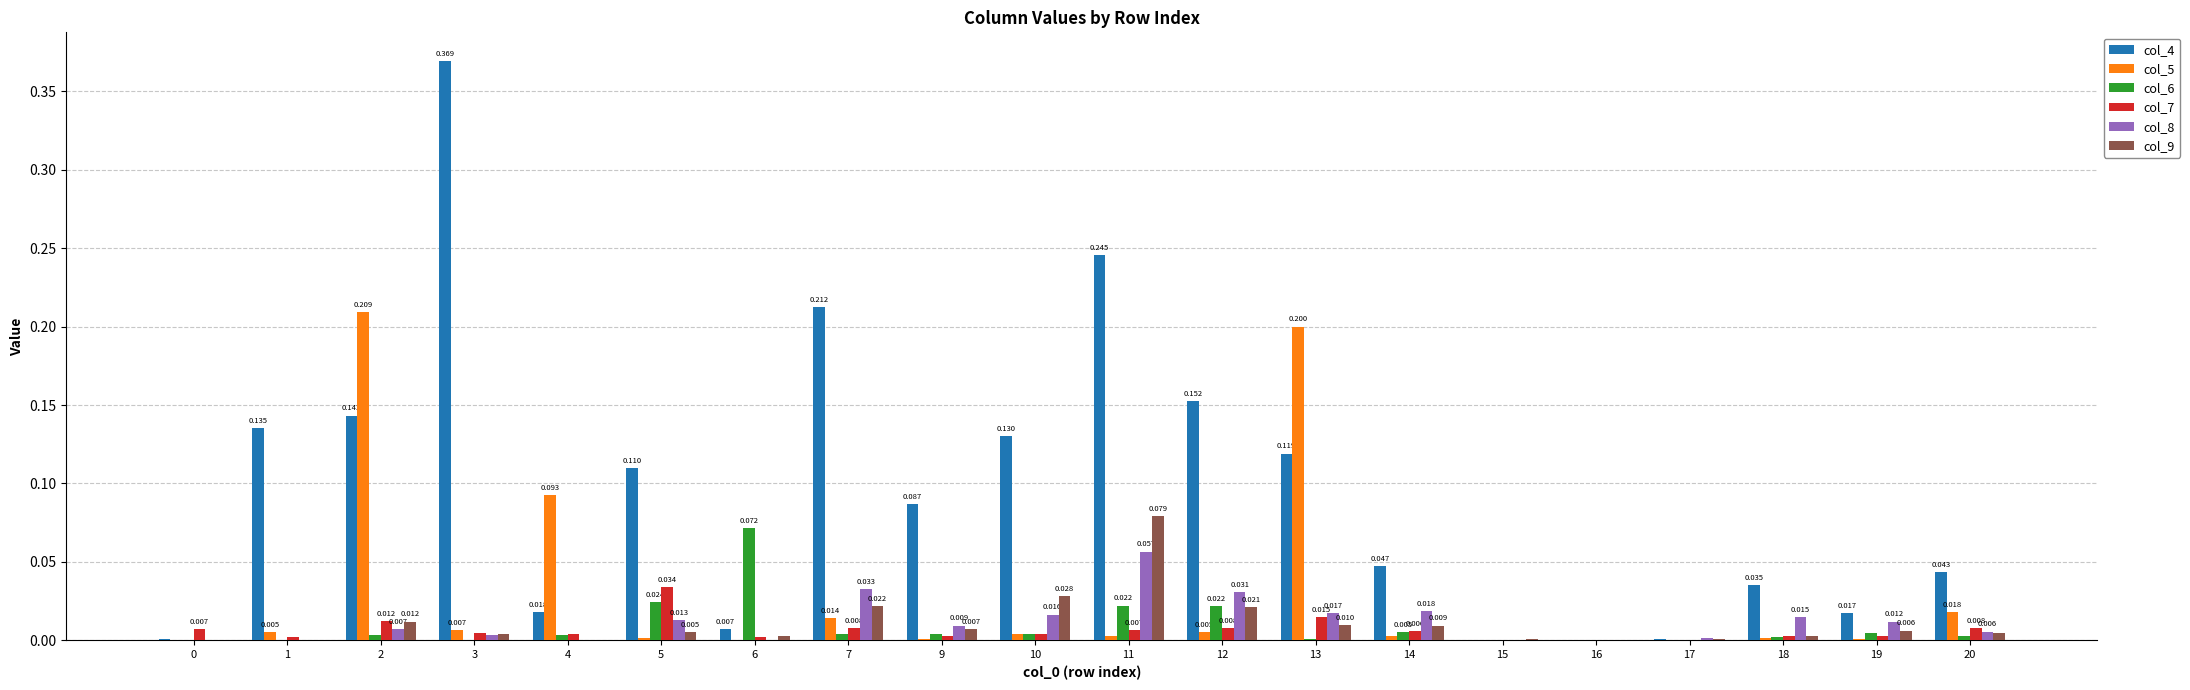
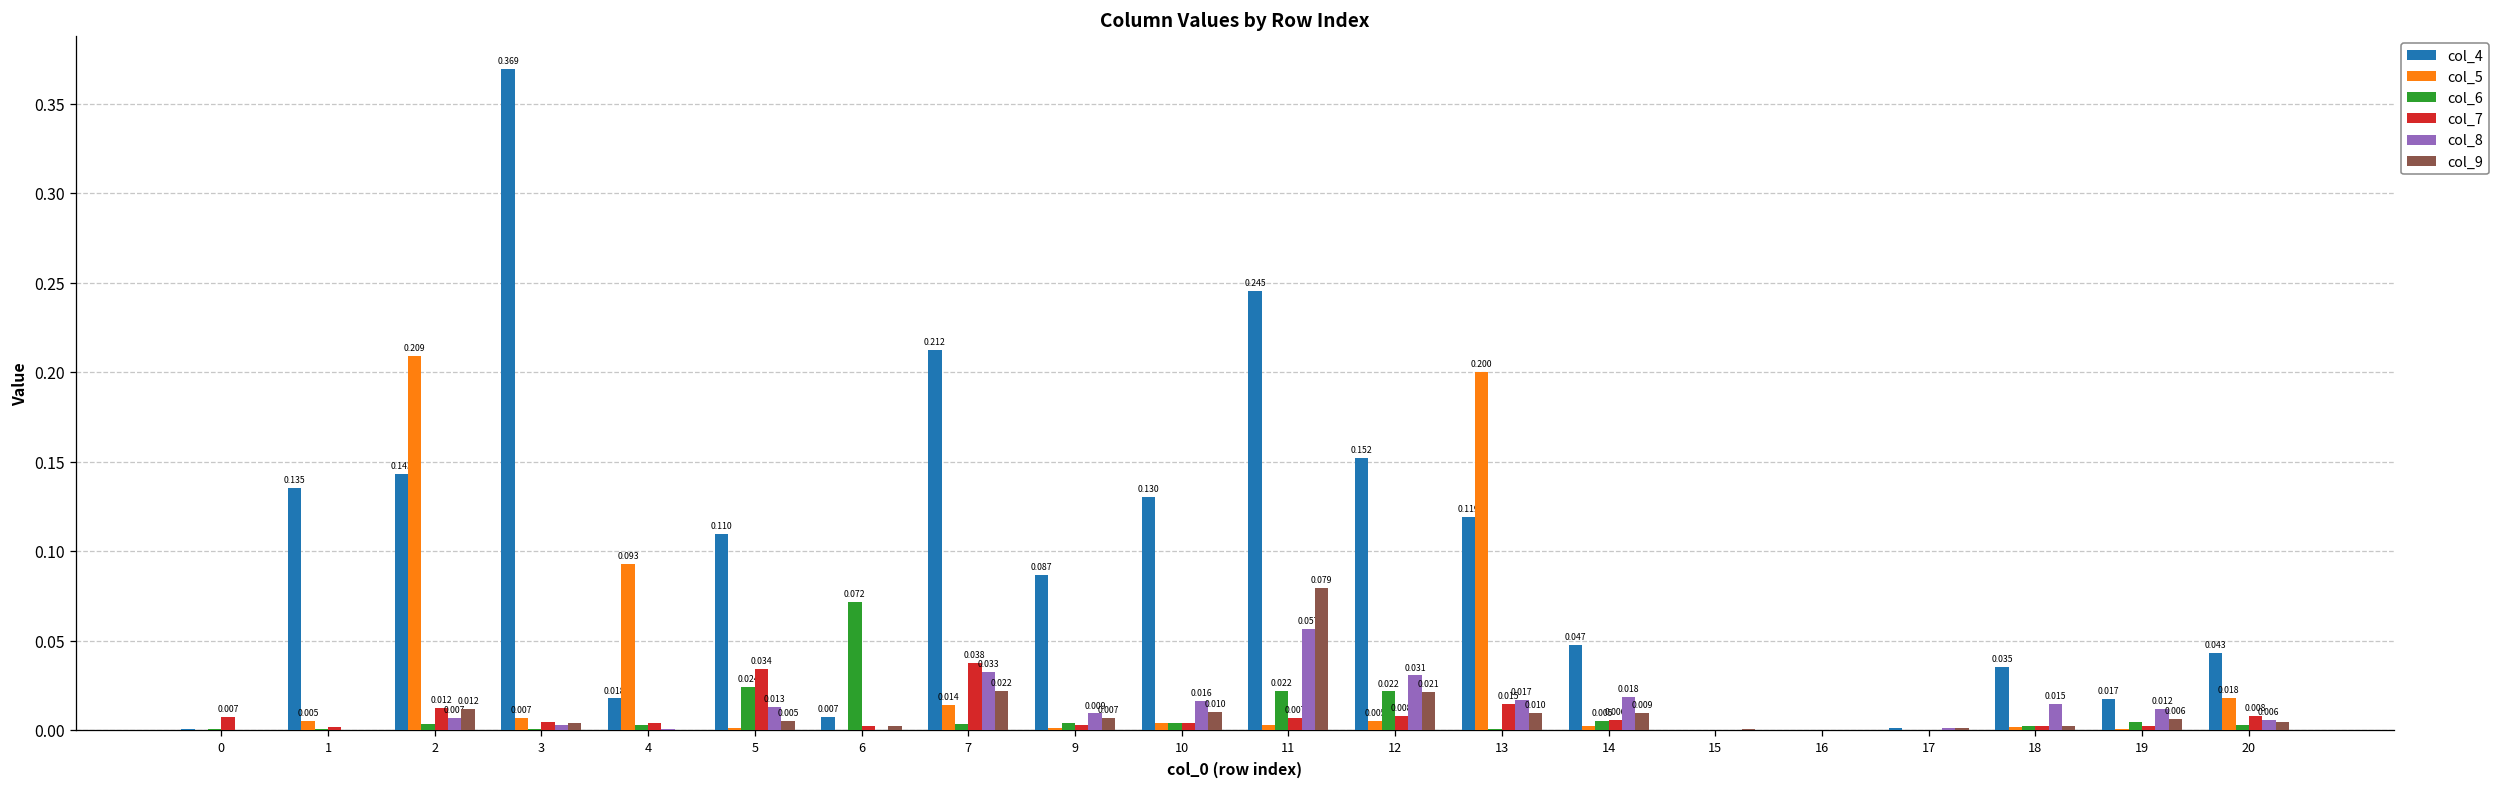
  {
    "col_4": {
      "1": 0.135,
      "2": 0.143,
      "3": 0.369,
      "4": 0.018,
      "5": 0.110,
      "6": 0.007,
      "7": 0.212,
      "9": 0.087,
      "10": 0.130,
      "11": 0.245,
      "12": 0.152,
      "13": 0.119,
      "14": 0.047,
      "18": 0.035,
      "19": 0.017,
      "20": 0.043
    },
    "col_5": {
      "1": 0.005,
      "2": 0.209,
      "3": 0.007,
      "4": 0.093,
      "7": 0.014,
      "12": 0.005,
      "13": 0.200,
      "20": 0.018
    },
    "col_6": {
      "5": 0.024,
      "6": 0.072,
      "11": 0.022,
      "12": 0.022
    },
    "col_7": {
      "0": 0.007,
      "2": 0.012,
      "5": 0.034,
-     "7": 0.008,
+     "7": 0.038,
      "11": 0.007,
      "12": 0.008
    },
    "col_8": {
      "2": 0.007,
      "5": 0.013,
      "7": 0.033,
      "10": 0.016,
      "11": 0.057,
      "12": 0.031,
      "14": 0.018,
      "18": 0.015,
      "19": 0.012
    },
    "col_9": {
      "2": 0.012,
      "5": 0.005,
      "7": 0.022,
-     "10": 0.028,
+     "10": 0.010,
      "11": 0.079,
      "12": 0.021,
      "13": 0.010,
      "14": 0.009,
      "19": 0.006
    }
  }
